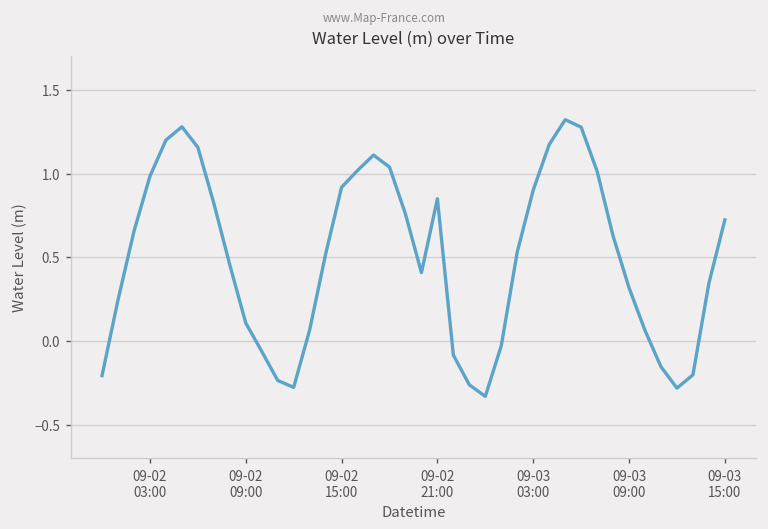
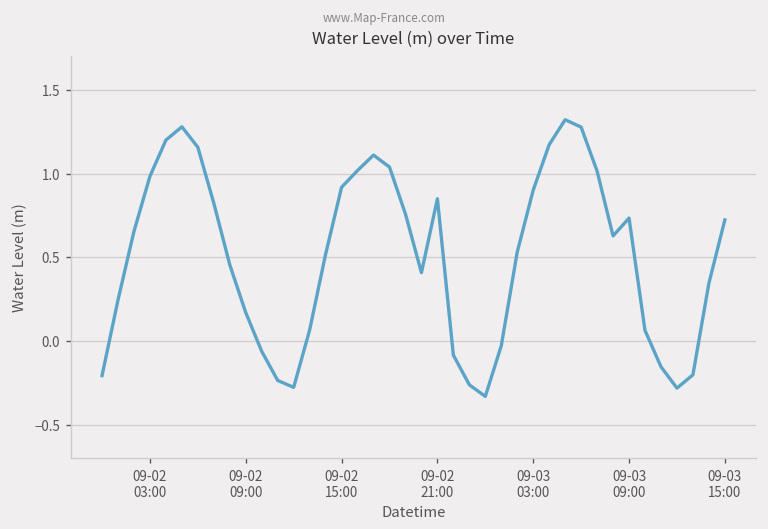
  {
    "09-02 03:00": 0.98,
-   "09-02 09:00": 0.11,
+   "09-02 09:00": 0.17,
    "09-02 15:00": 0.92,
    "09-02 21:00": 0.85,
    "09-03 03:00": 0.90,
-   "09-03 09:00": 0.32,
+   "09-03 09:00": 0.73,
    "09-03 15:00": 0.72
  }
